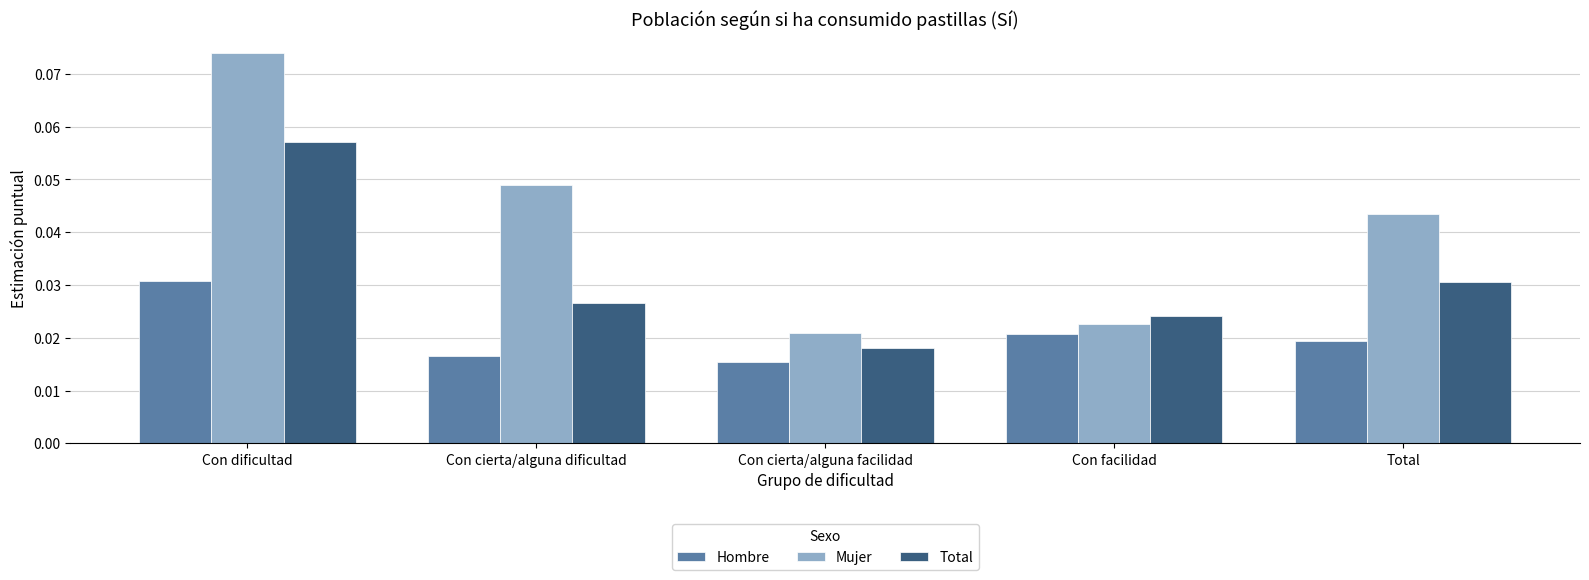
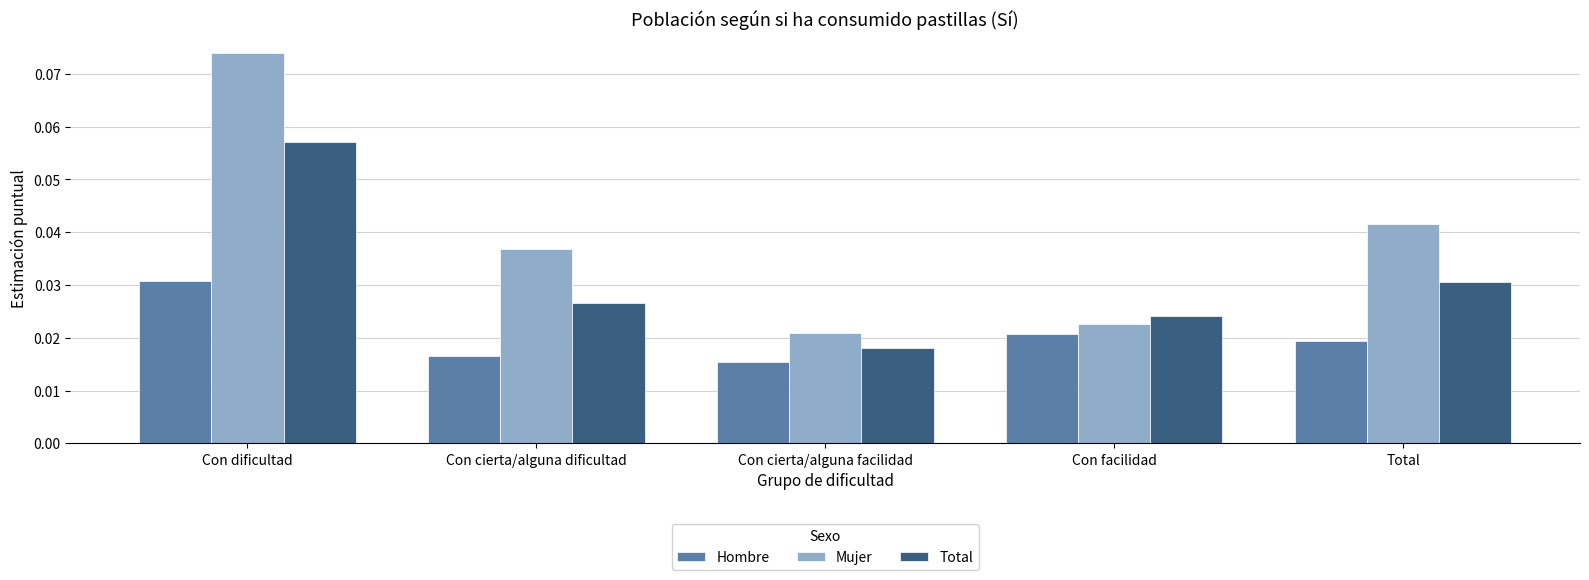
  {
    "Mujer": {
      "Con dificultad": 0.074,
-     "Con cierta/alguna dificultad": 0.049,
+     "Con cierta/alguna dificultad": 0.037,
      "Con cierta/alguna facilidad": 0.021,
      "Con facilidad": 0.023,
-     "Total": 0.043
+     "Total": 0.042
    }
  }
